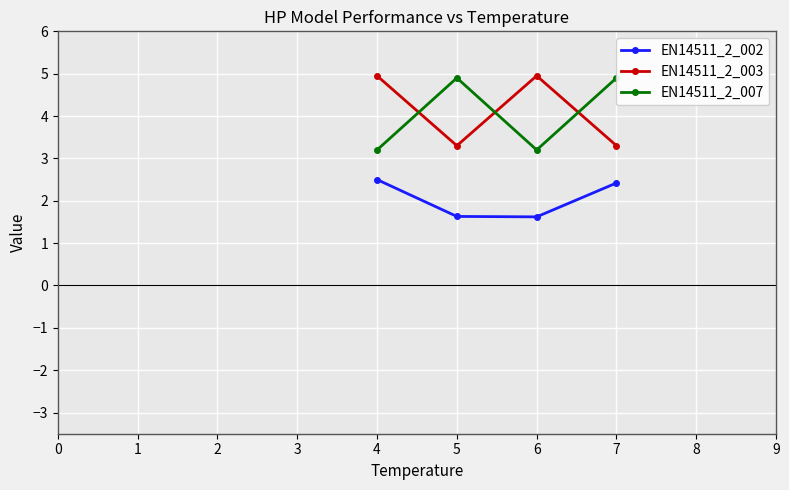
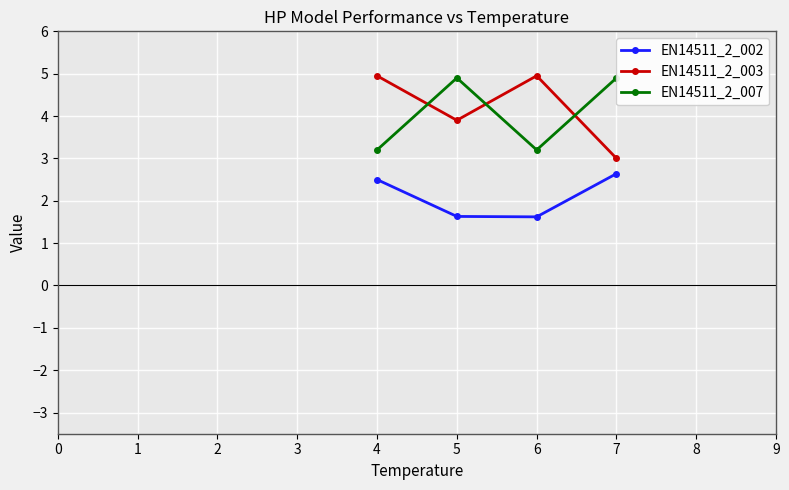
  {
    "EN14511_2_002": {
      "4": 2.5,
      "5": 1.6,
      "6": 1.6,
-     "7": 2.4
+     "7": 2.6
    },
    "EN14511_2_003": {
      "4": 5.0,
-     "5": 3.3,
+     "5": 3.9,
      "6": 5.0,
-     "7": 3.3
+     "7": 3.0
    },
    "EN14511_2_007": {
      "4": 3.2,
      "5": 4.9,
      "6": 3.2
    }
  }
